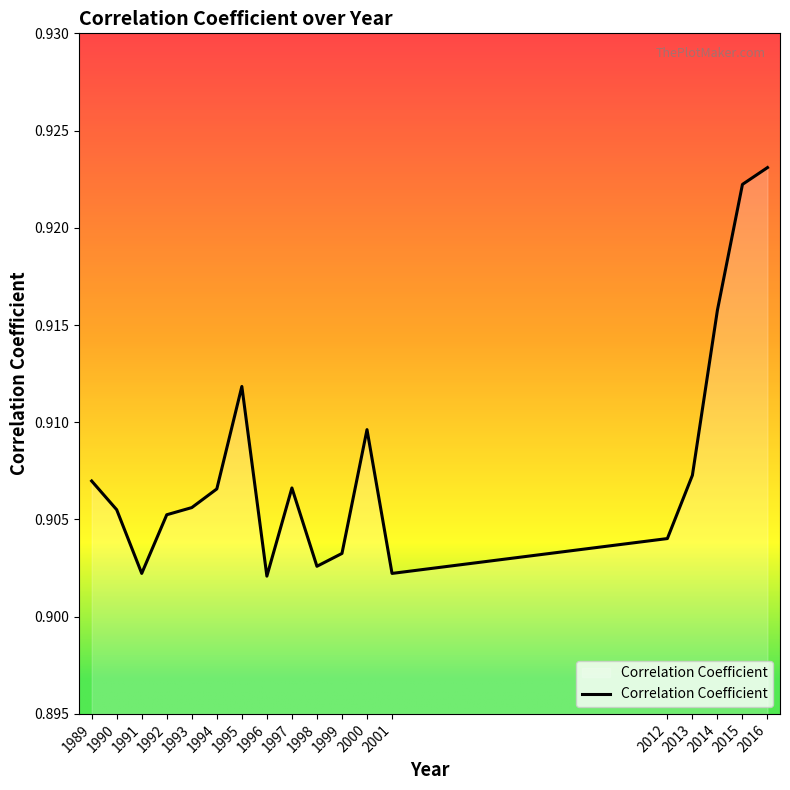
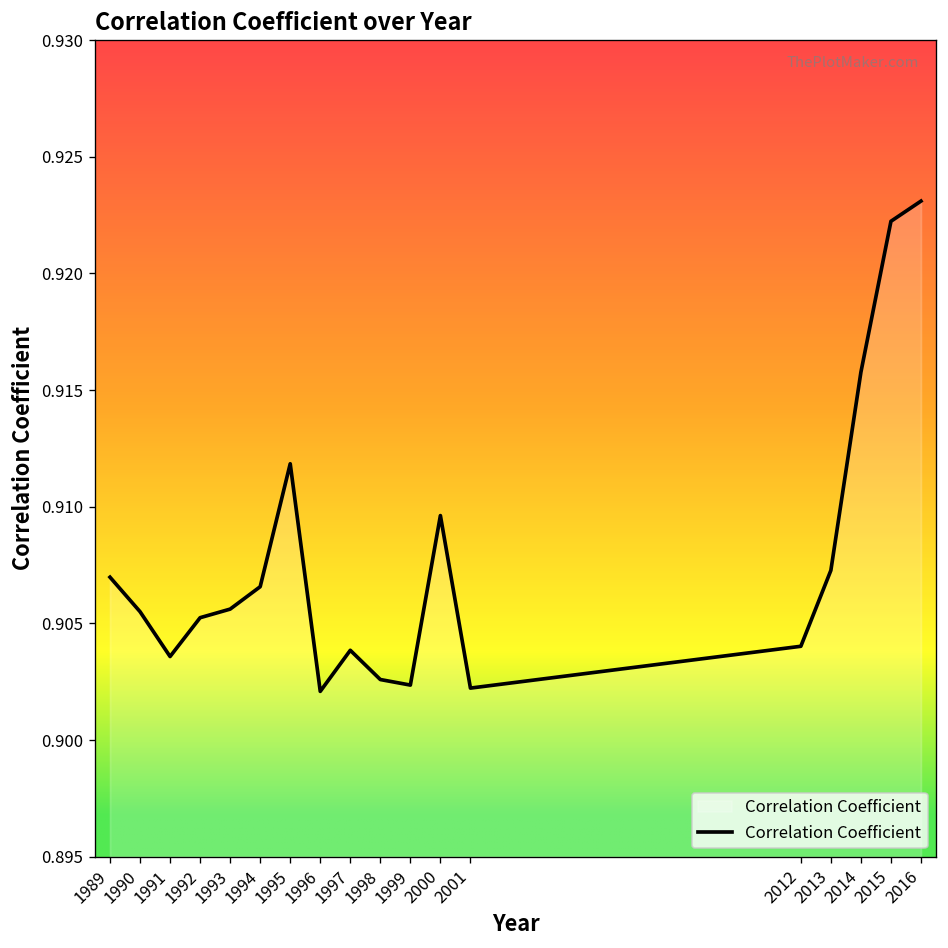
  {
    "1989": 0.9070,
    "1990": 0.9055,
-   "1991": 0.9022,
+   "1991": 0.9036,
    "1992": 0.9052,
    "1993": 0.9056,
    "1994": 0.9066,
    "1995": 0.9118,
    "1996": 0.9021,
-   "1997": 0.9066,
+   "1997": 0.9038,
    "1998": 0.9026,
-   "1999": 0.9033,
+   "1999": 0.9024,
    "2000": 0.9096,
    "2001": 0.9022,
    "2012": 0.9040,
    "2013": 0.9073,
    "2014": 0.9158,
    "2015": 0.9222,
    "2016": 0.9231
  }
